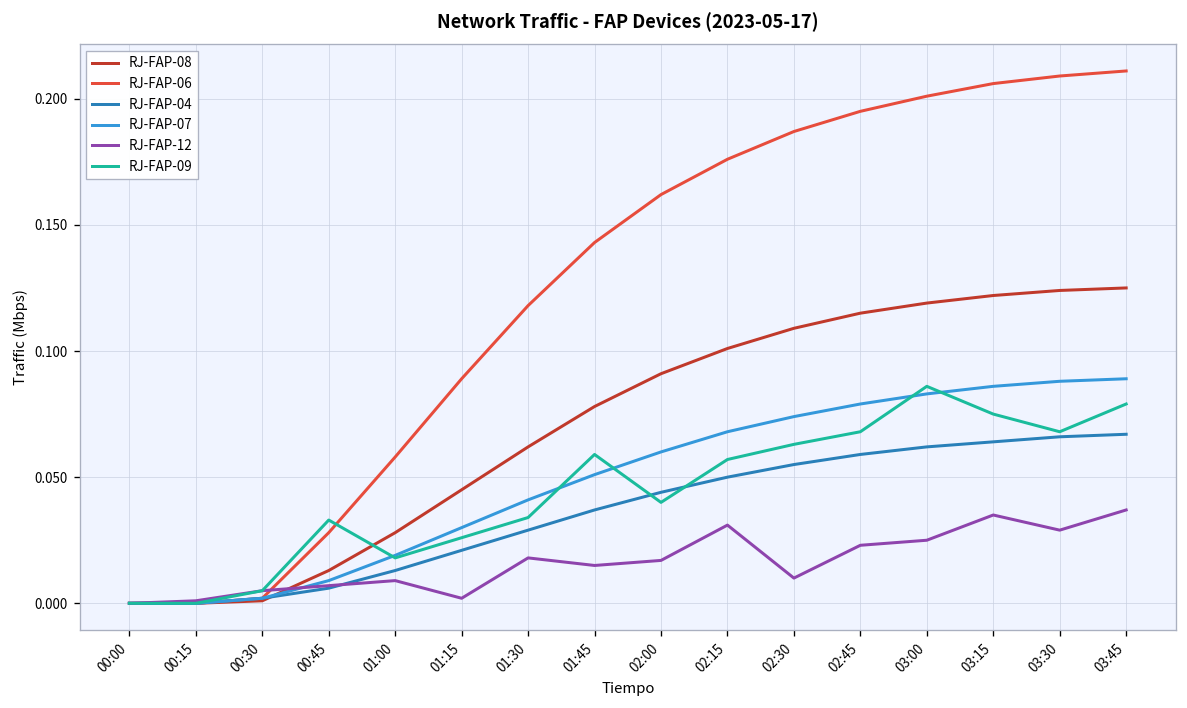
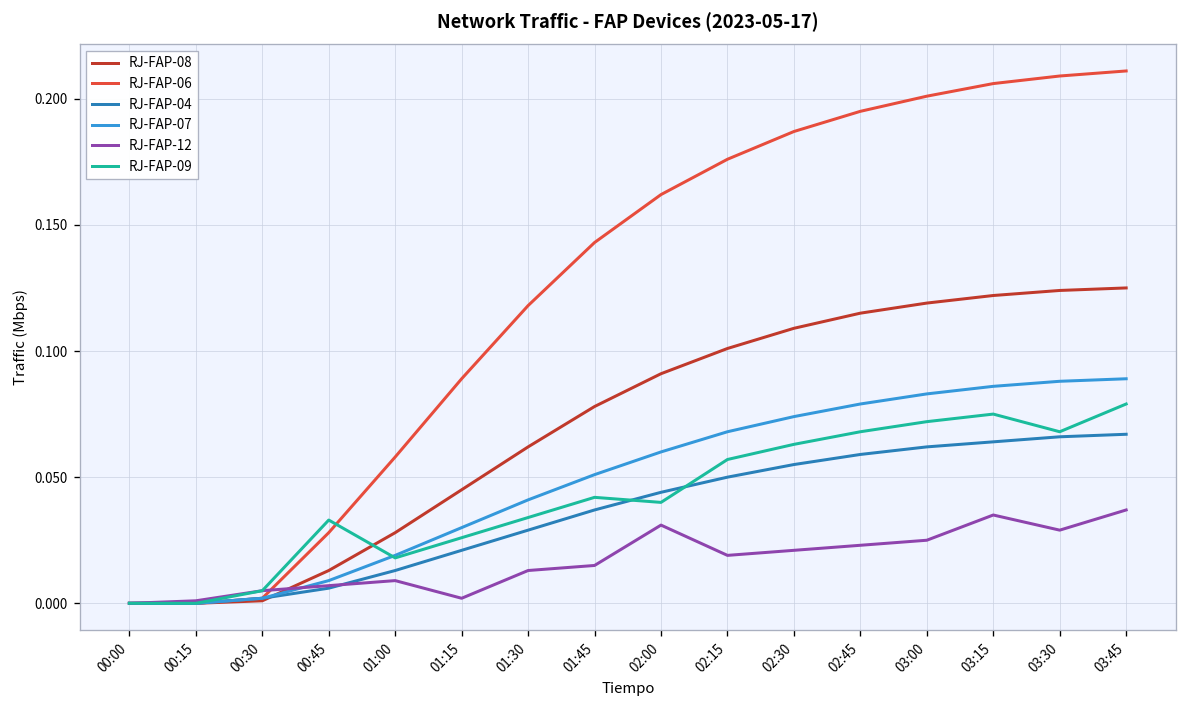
  {
    "RJ-FAP-12": {
      "01:00": 0.009,
      "01:15": 0.002,
-     "01:30": 0.018,
+     "01:30": 0.013,
      "01:45": 0.015,
-     "02:00": 0.017,
-     "02:15": 0.031,
-     "02:30": 0.010,
+     "02:00": 0.031,
+     "02:15": 0.019,
+     "02:30": 0.021,
      "02:45": 0.023,
      "03:00": 0.025,
      "03:15": 0.035,
      "03:30": 0.029,
      "03:45": 0.037
    },
    "RJ-FAP-09": {
      "00:45": 0.033,
      "01:15": 0.026,
      "01:30": 0.034,
-     "01:45": 0.059,
+     "01:45": 0.042,
      "02:00": 0.040,
      "02:15": 0.057,
      "02:30": 0.063,
      "02:45": 0.068,
-     "03:00": 0.086,
+     "03:00": 0.072,
      "03:15": 0.075,
      "03:30": 0.068,
      "03:45": 0.079
    }
  }
